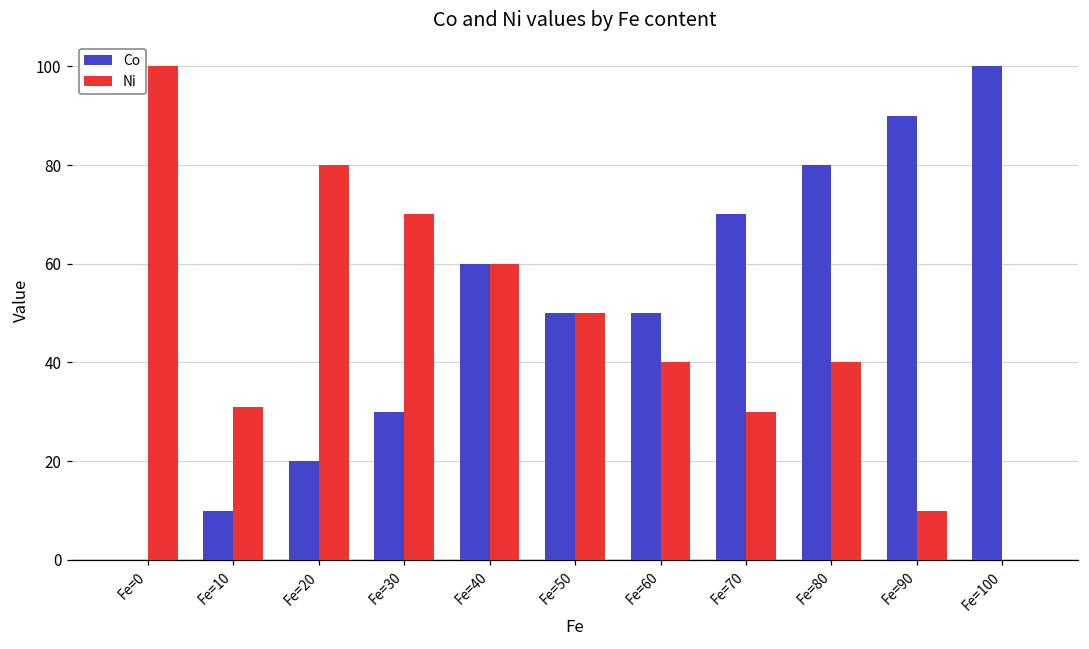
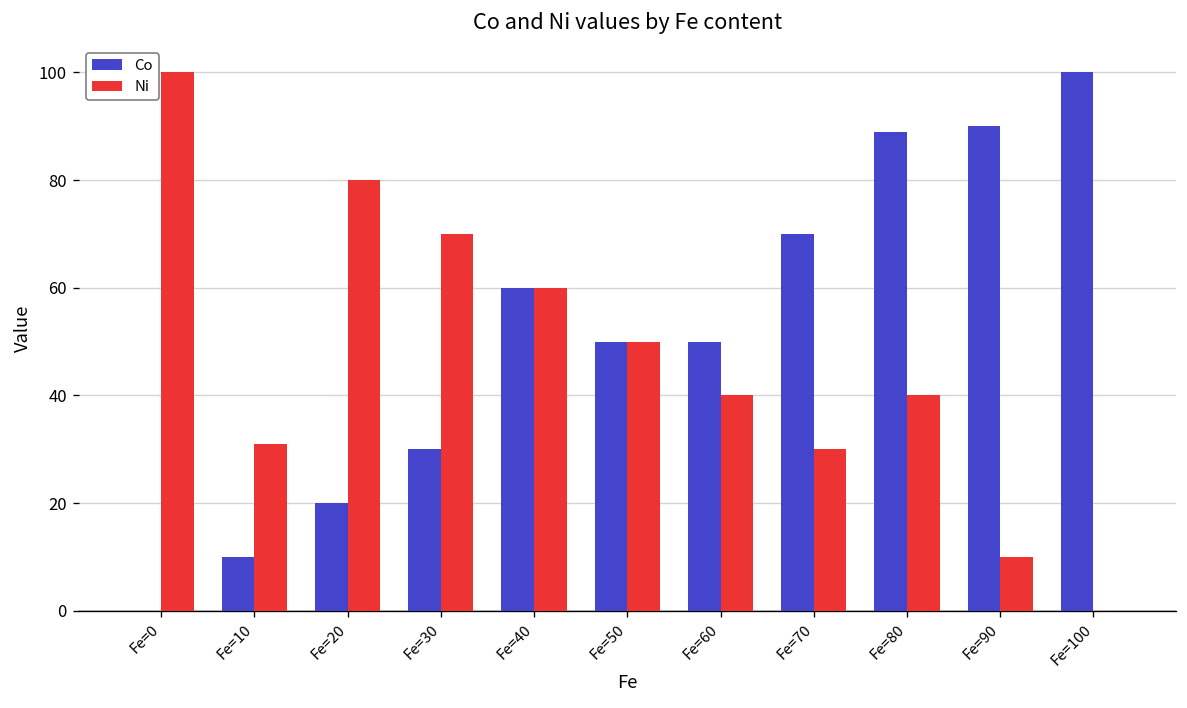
  {
    "Co": {
      "Fe=0": 0,
      "Fe=10": 10,
      "Fe=20": 20,
      "Fe=30": 30,
      "Fe=40": 60,
      "Fe=50": 50,
      "Fe=60": 50,
      "Fe=70": 70,
-     "Fe=80": 80,
+     "Fe=80": 89,
      "Fe=90": 90,
      "Fe=100": 100
    },
    "Ni": {
      "Fe=0": 100,
      "Fe=10": 31,
      "Fe=20": 80,
      "Fe=30": 70,
      "Fe=40": 60,
      "Fe=50": 50,
      "Fe=60": 40,
      "Fe=70": 30,
      "Fe=80": 40,
      "Fe=90": 10,
      "Fe=100": 0
    }
  }
